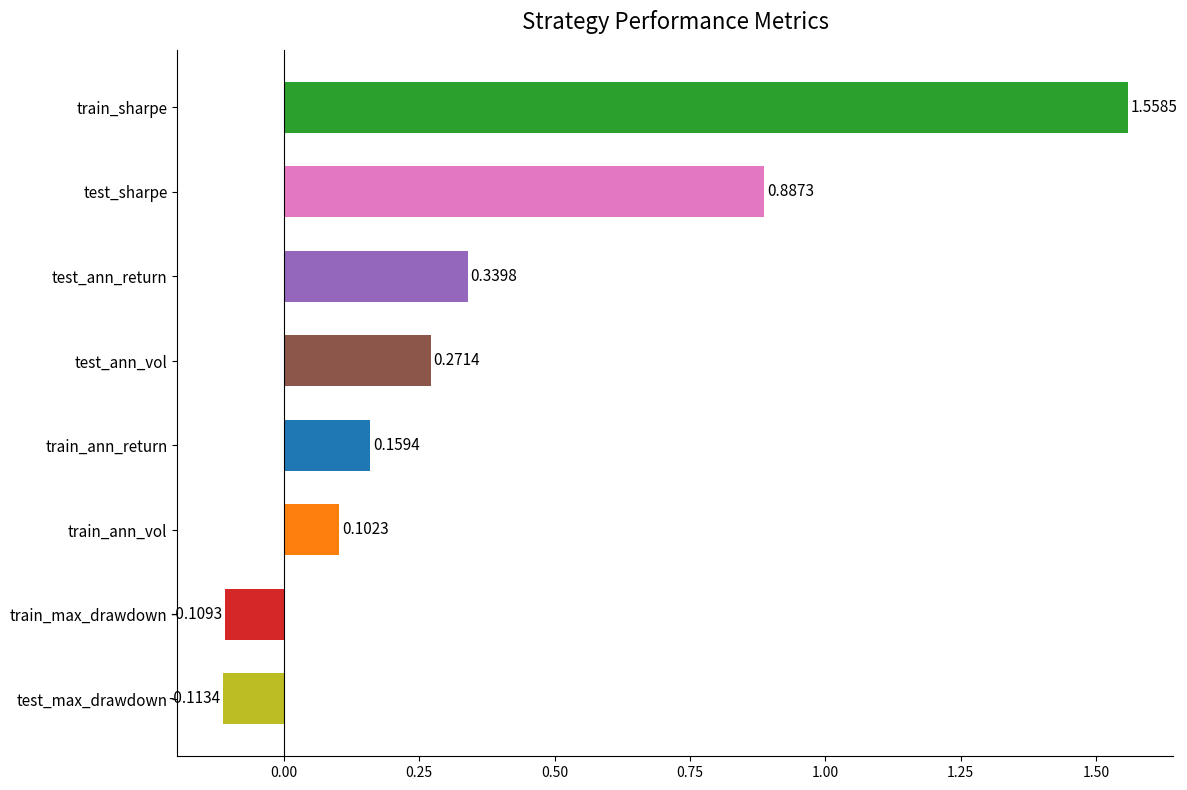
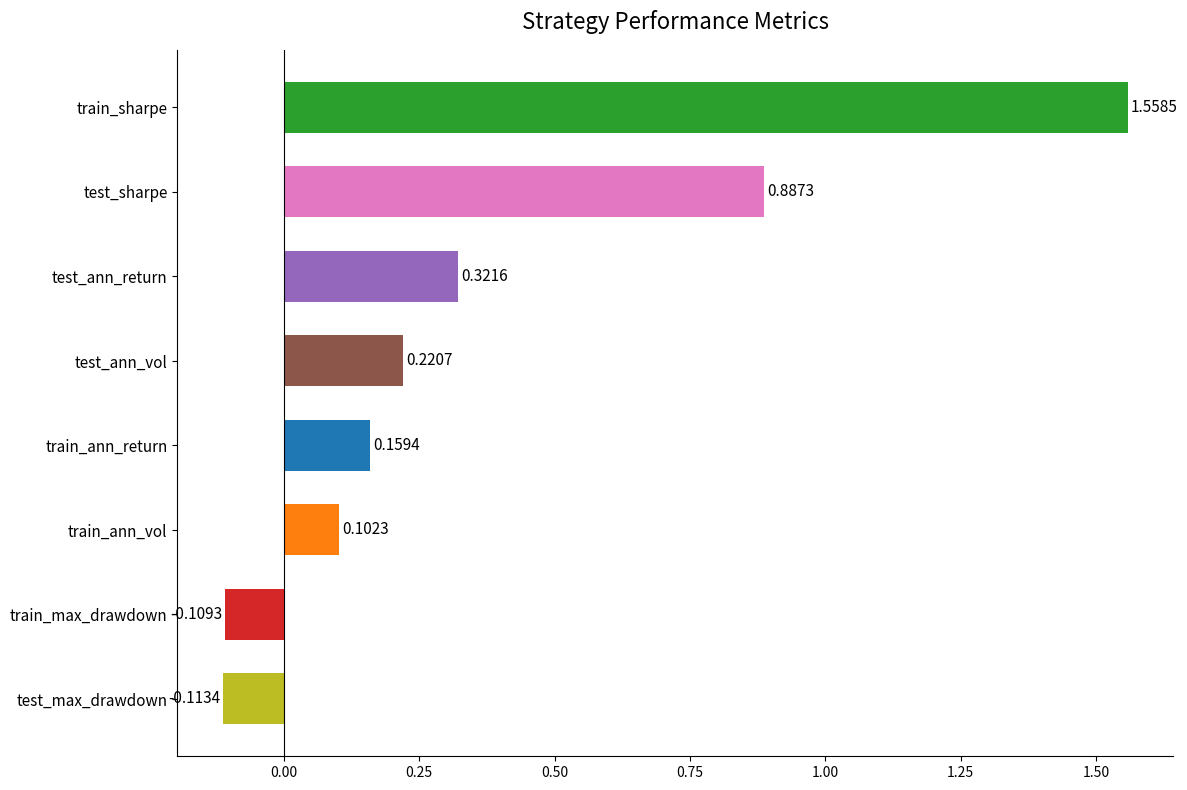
  {
    "train_sharpe": 1.5585,
    "test_sharpe": 0.8873,
-   "test_ann_return": 0.3398,
-   "test_ann_vol": 0.2714,
+   "test_ann_return": 0.3216,
+   "test_ann_vol": 0.2207,
    "train_ann_return": 0.1594,
    "train_ann_vol": 0.1023,
    "train_max_drawdown": -0.1093,
    "test_max_drawdown": -0.1134
  }
